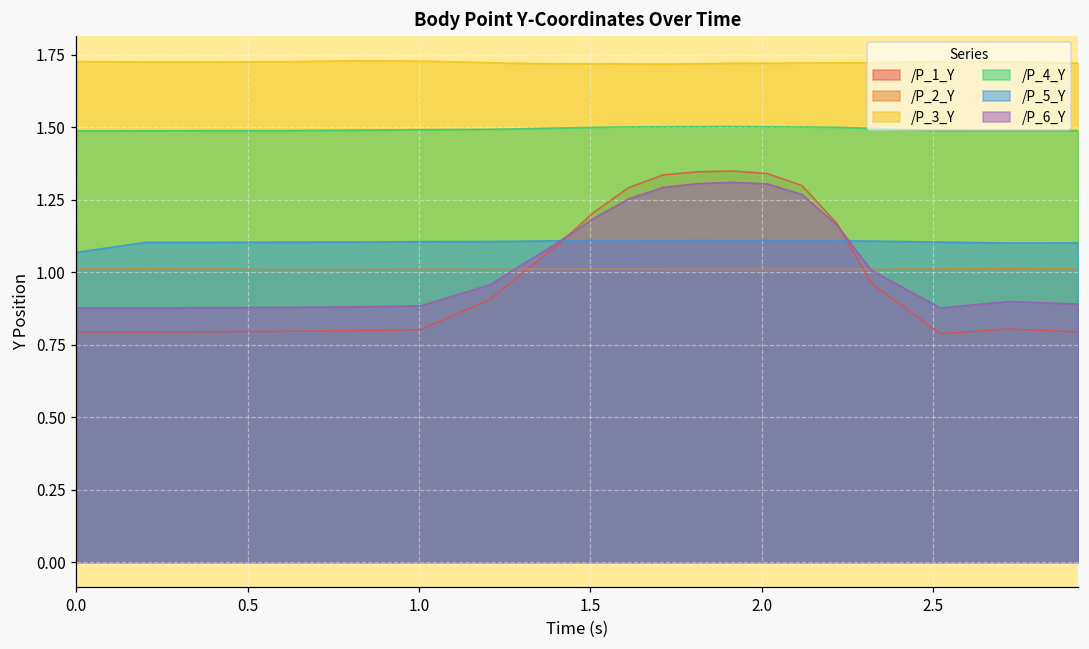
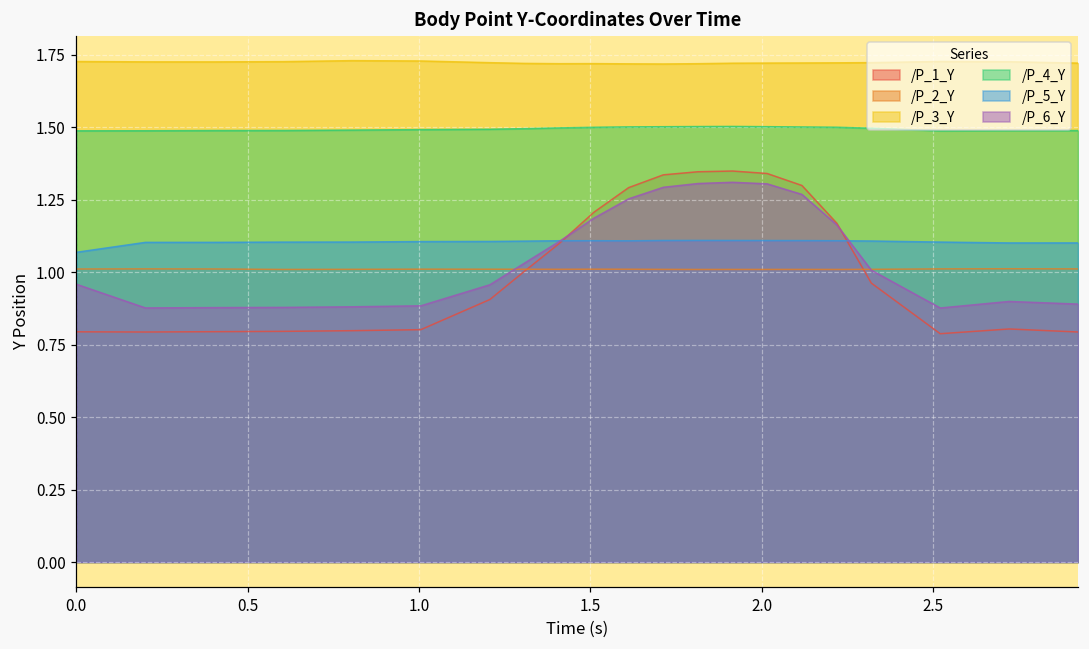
  {
    "/P_4_Y": {
      "0.0": 1.49
    },
    "/P_5_Y": {
      "0.0": 1.07
    },
    "/P_6_Y": {
-     "0.0": 0.88
+     "0.0": 0.96
    }
  }
